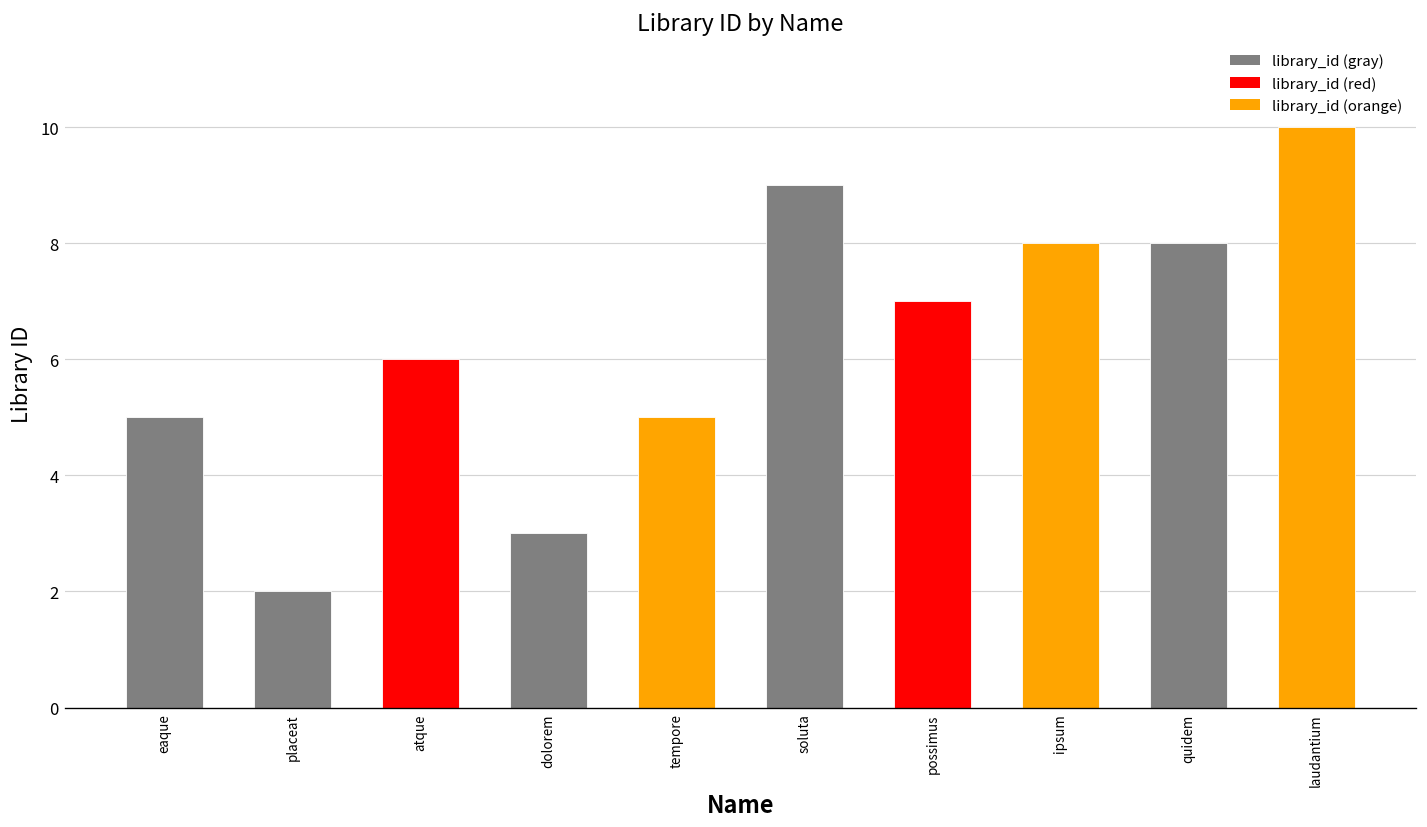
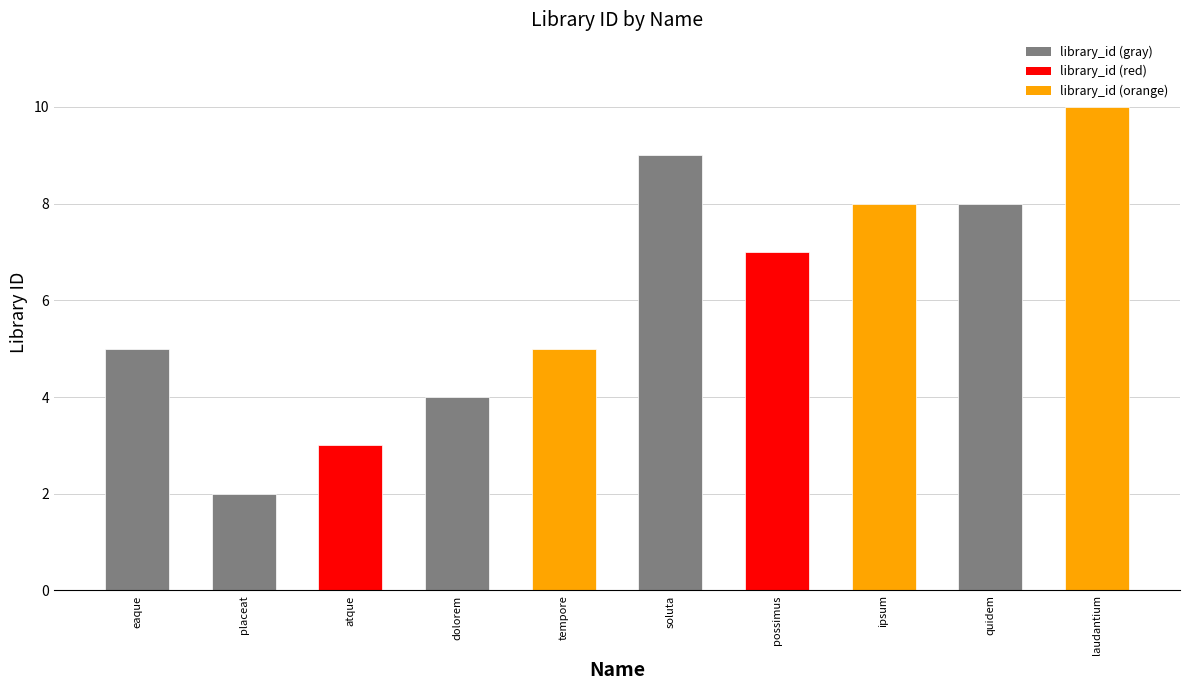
  {
    "eaque": 5,
    "placeat": 2,
-   "atque": 6,
-   "dolorem": 3,
+   "atque": 3,
+   "dolorem": 4,
    "tempore": 5,
    "soluta": 9,
    "possimus": 7,
    "ipsum": 8,
    "quidem": 8,
    "laudantium": 10
  }
